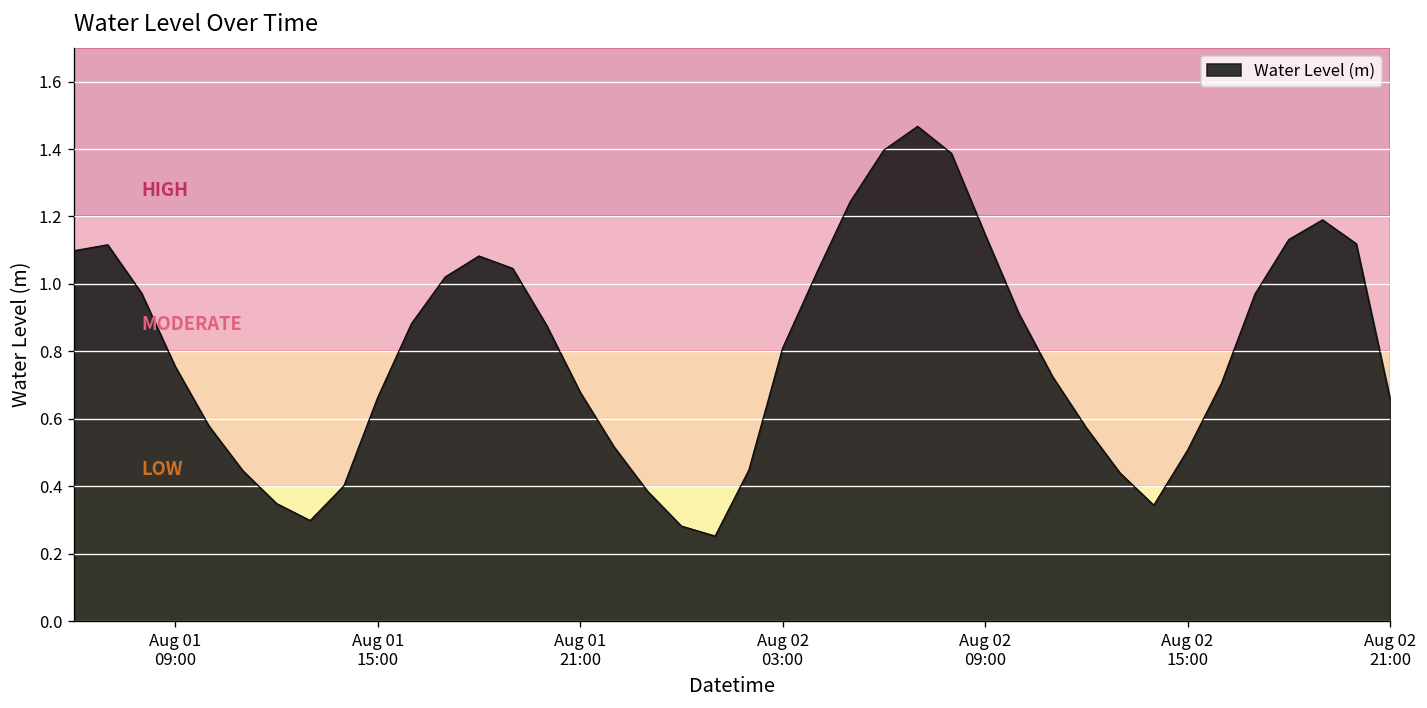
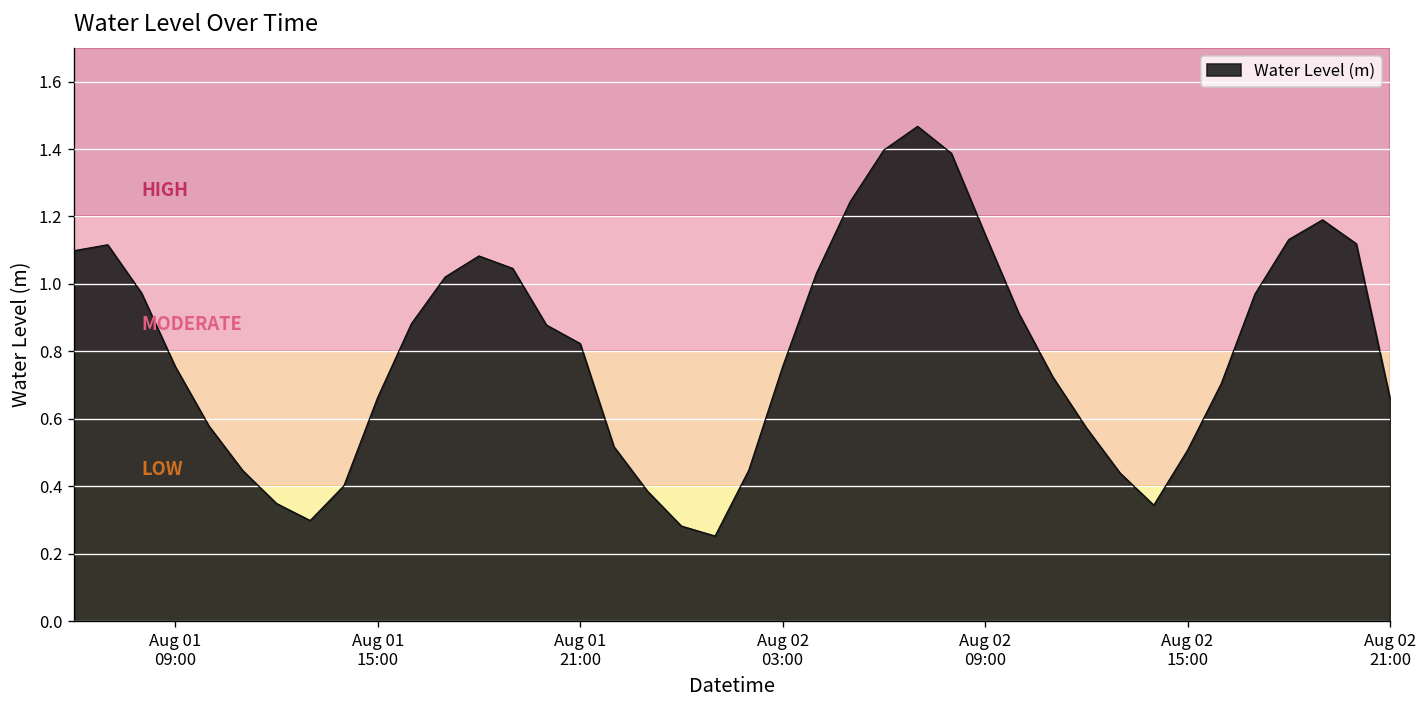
  {
    "Aug 01 09:00": 0.75,
    "Aug 01 15:00": 0.66,
-   "Aug 01 21:00": 0.68,
-   "Aug 02 03:00": 0.81,
+   "Aug 01 21:00": 0.82,
+   "Aug 02 03:00": 0.75,
    "Aug 02 09:00": 1.15,
    "Aug 02 15:00": 0.51,
    "Aug 02 21:00": 0.66
  }
